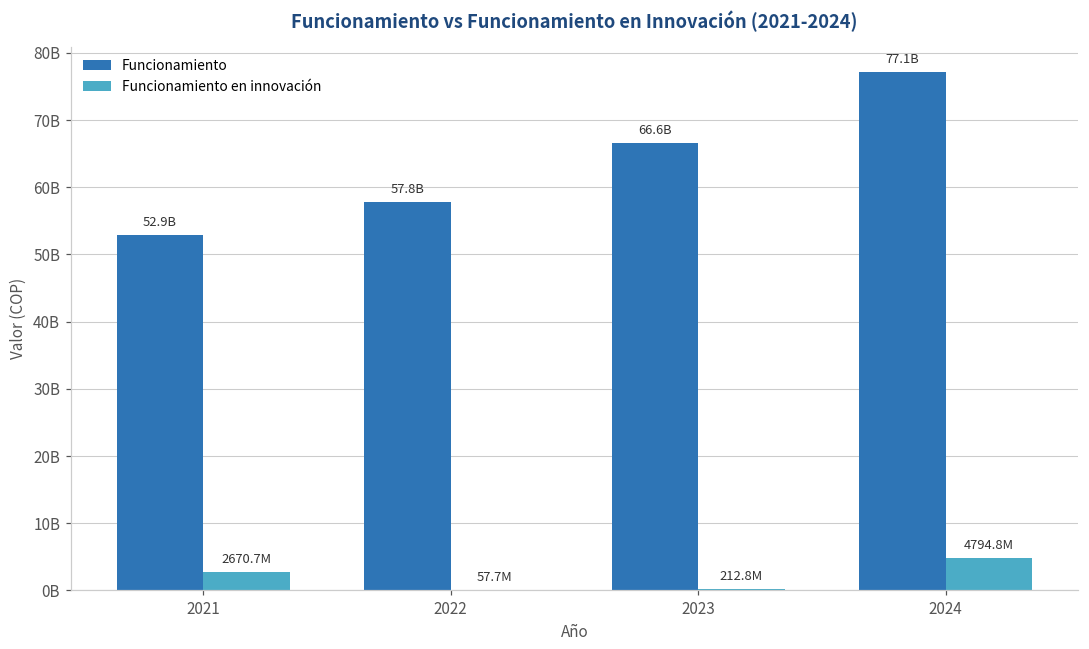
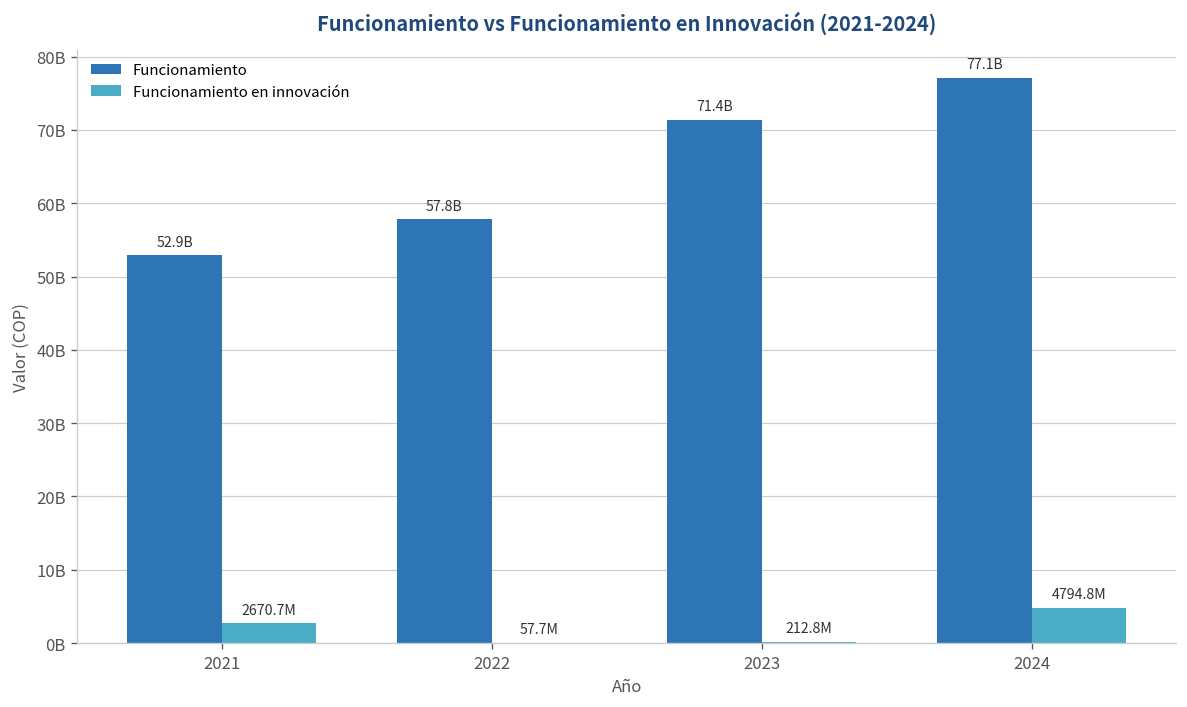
  {
    "Funcionamiento": {
      "2021": "52.9B",
      "2022": "57.8B",
-     "2023": "66.6B",
+     "2023": "71.4B",
      "2024": "77.1B"
    },
    "Funcionamiento en innovación": {
      "2021": "2670.7M",
      "2022": "57.7M",
      "2023": "212.8M",
      "2024": "4794.8M"
    }
  }
